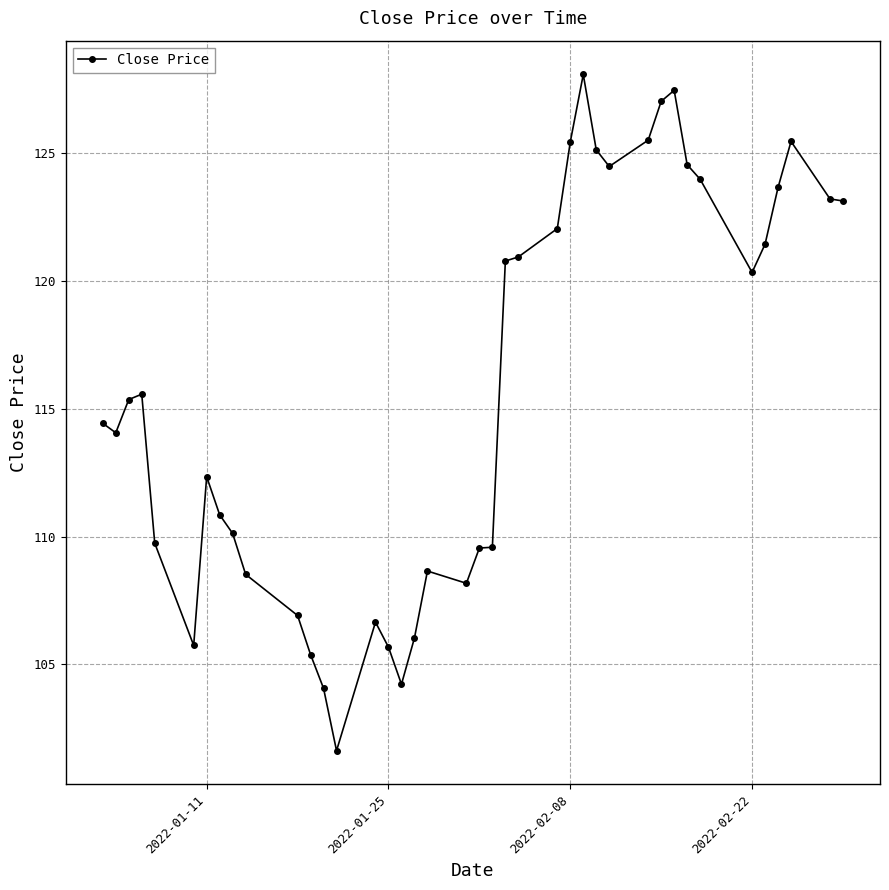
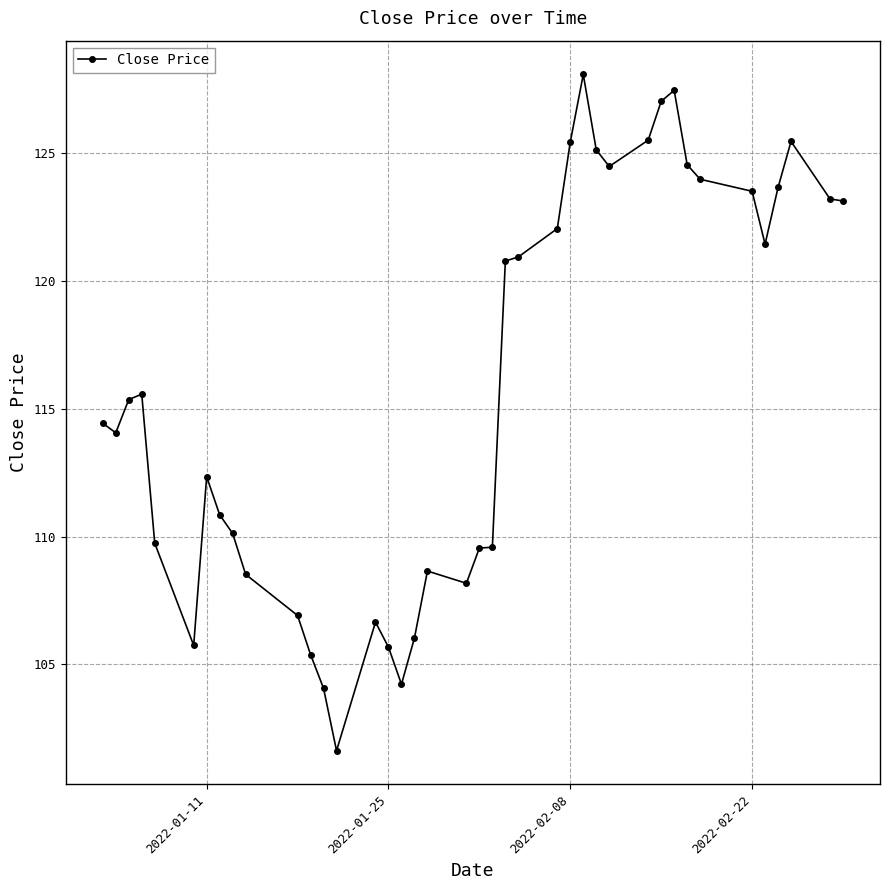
  {
    "2022-01-11": 112.3,
    "2022-01-25": 105.7,
    "2022-02-08": 125.4,
-   "2022-02-22": 120.3
+   "2022-02-22": 123.5
  }
